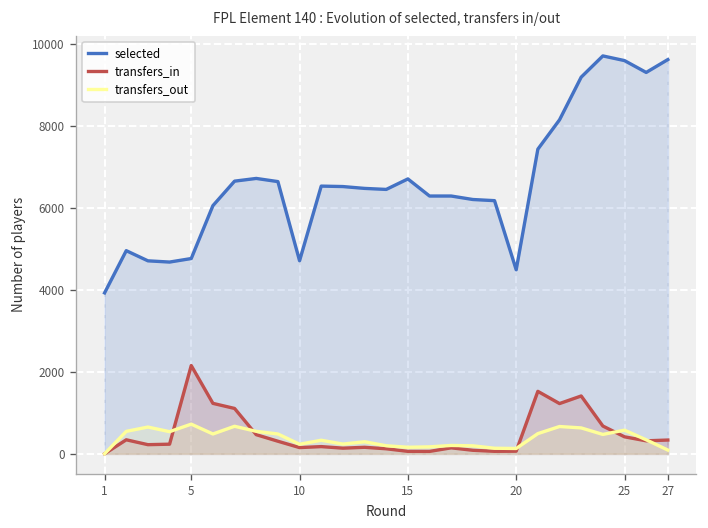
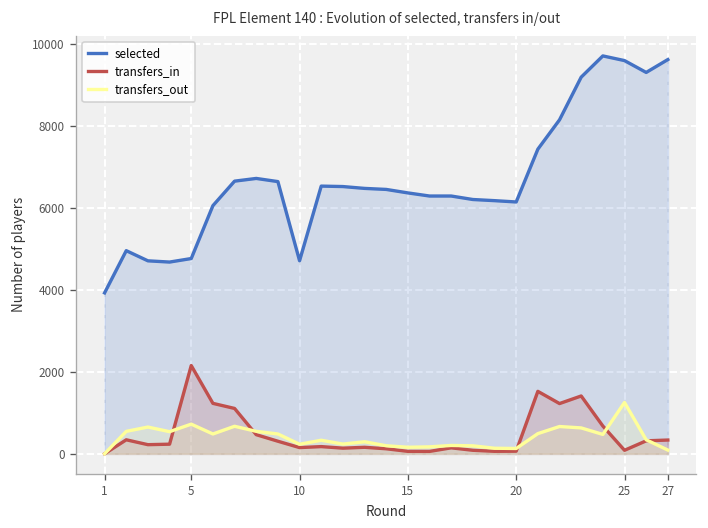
  {
    "selected": {
      "1": 3900,
      "5": 4800,
      "10": 4700,
-     "15": 6700,
-     "20": 4500,
+     "15": 6400,
+     "20": 6100,
      "25": 9600,
      "27": 9600
    },
    "transfers_in": {
      "5": 2200,
      "10": 200,
      "15": 100,
-     "25": 400,
+     "25": 100,
      "27": 300
    },
    "transfers_out": {
      "5": 700,
      "10": 200,
      "15": 200,
-     "25": 600,
+     "25": 1300,
      "27": 100
    }
  }
